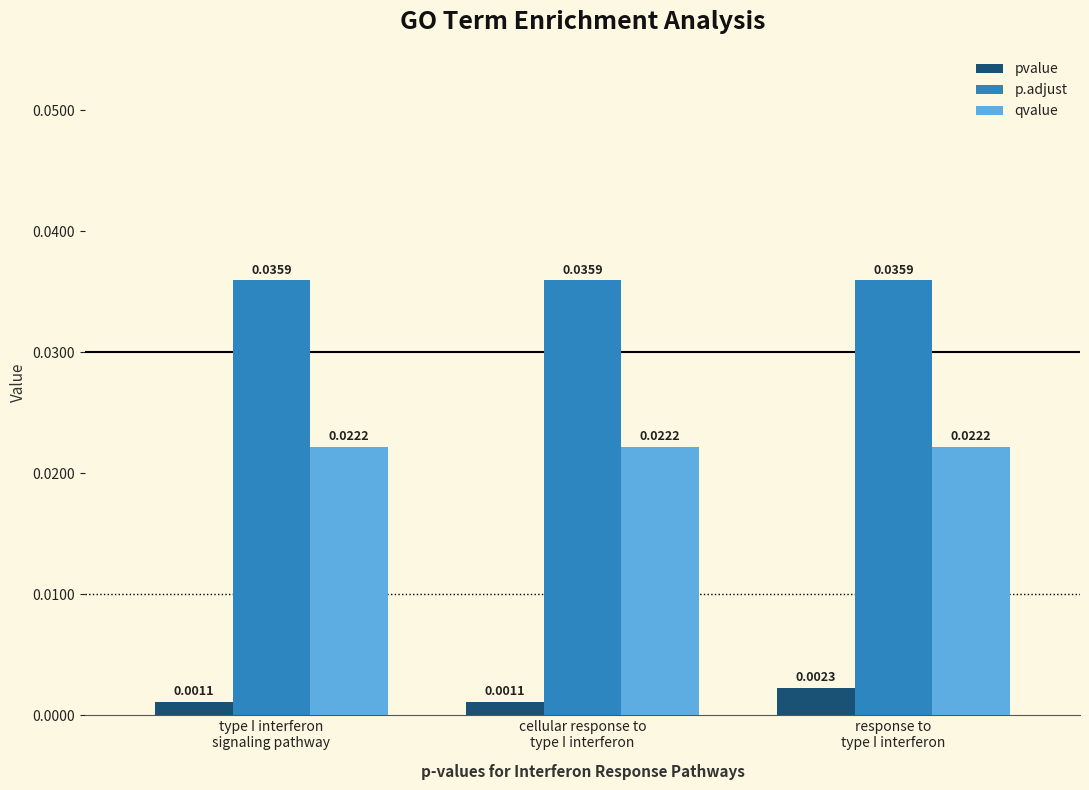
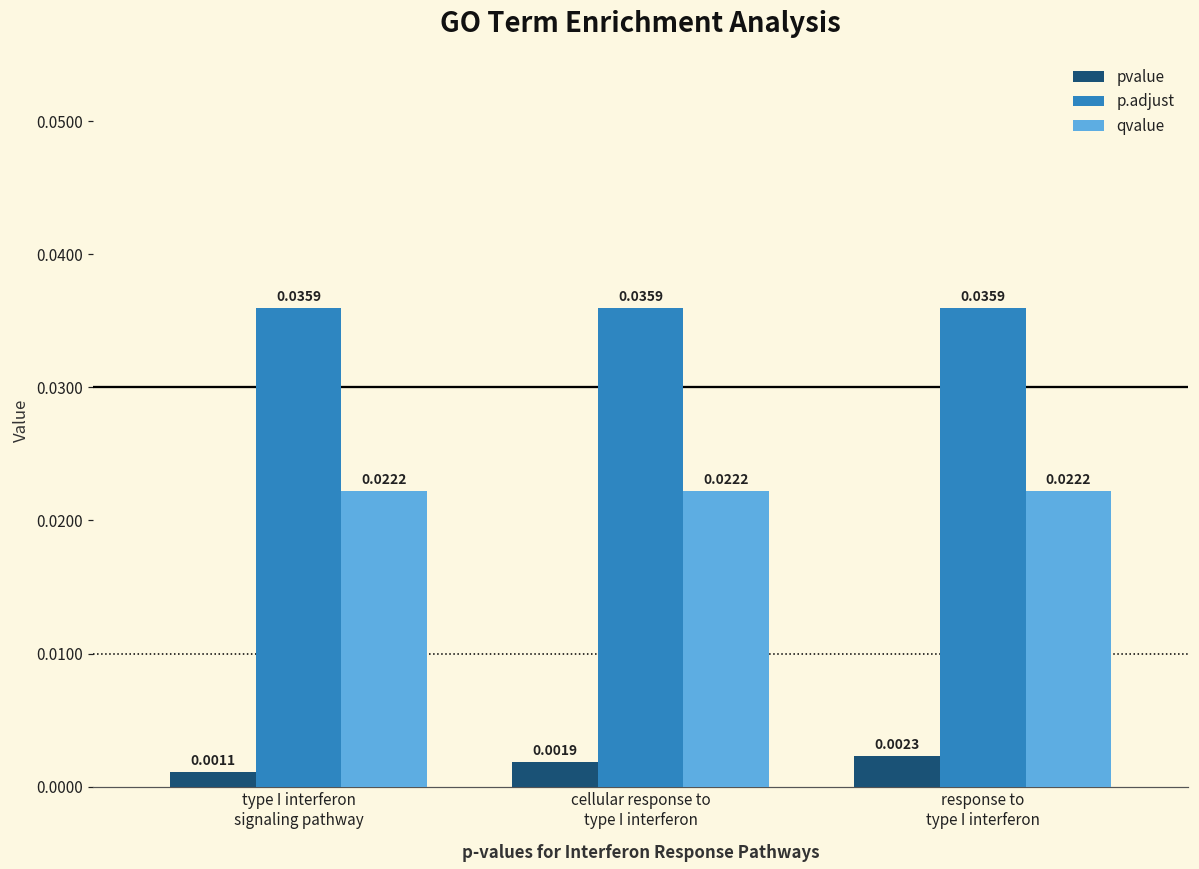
  {
    "pvalue": {
      "type I interferon signaling pathway": 0.0011,
-     "cellular response to type I interferon": 0.0011,
+     "cellular response to type I interferon": 0.0019,
      "response to type I interferon": 0.0023
    },
    "p.adjust": {
      "type I interferon signaling pathway": 0.0359,
      "cellular response to type I interferon": 0.0359,
      "response to type I interferon": 0.0359
    },
    "qvalue": {
      "type I interferon signaling pathway": 0.0222,
      "cellular response to type I interferon": 0.0222,
      "response to type I interferon": 0.0222
    }
  }
